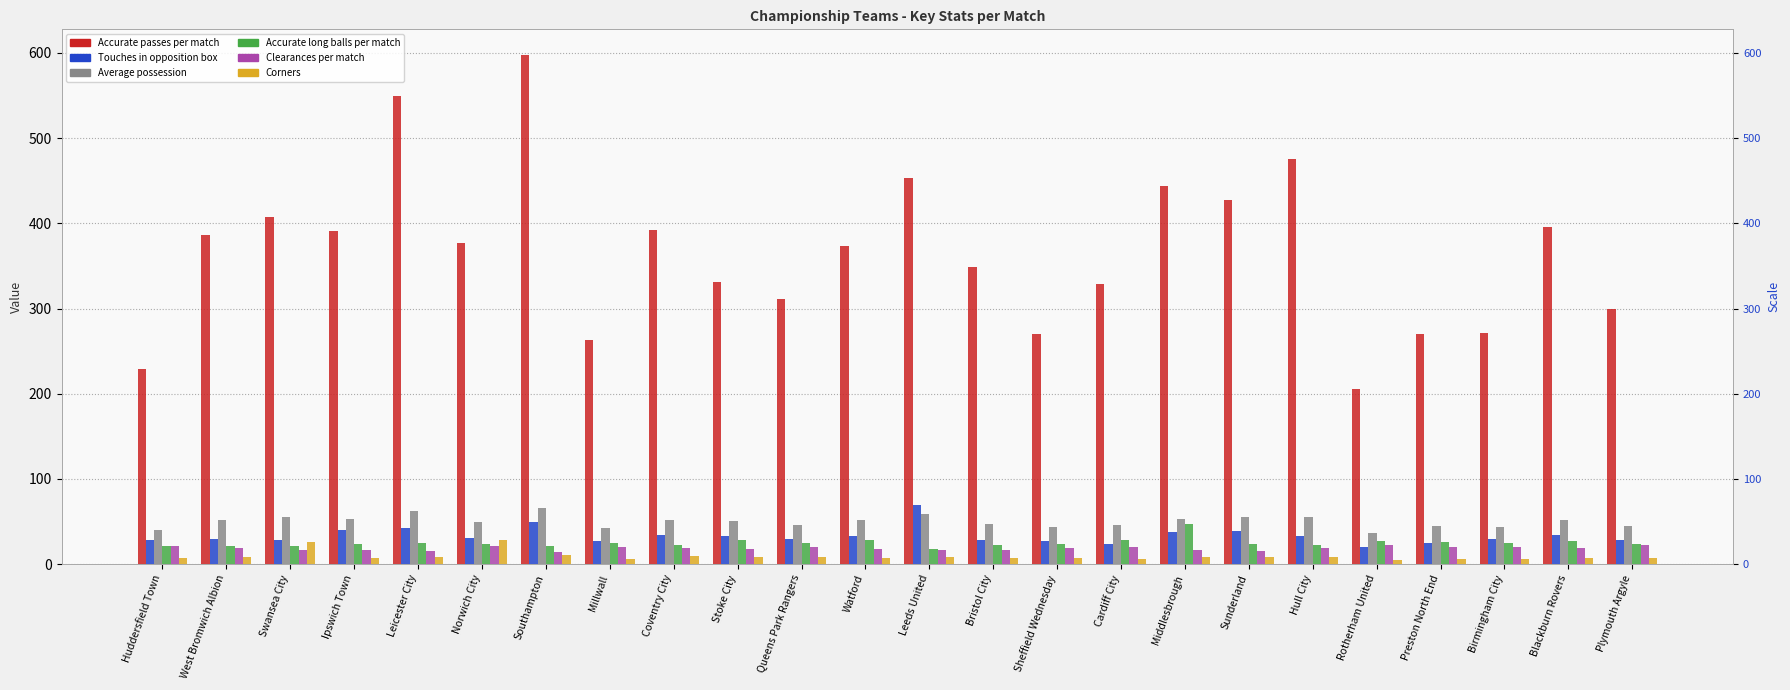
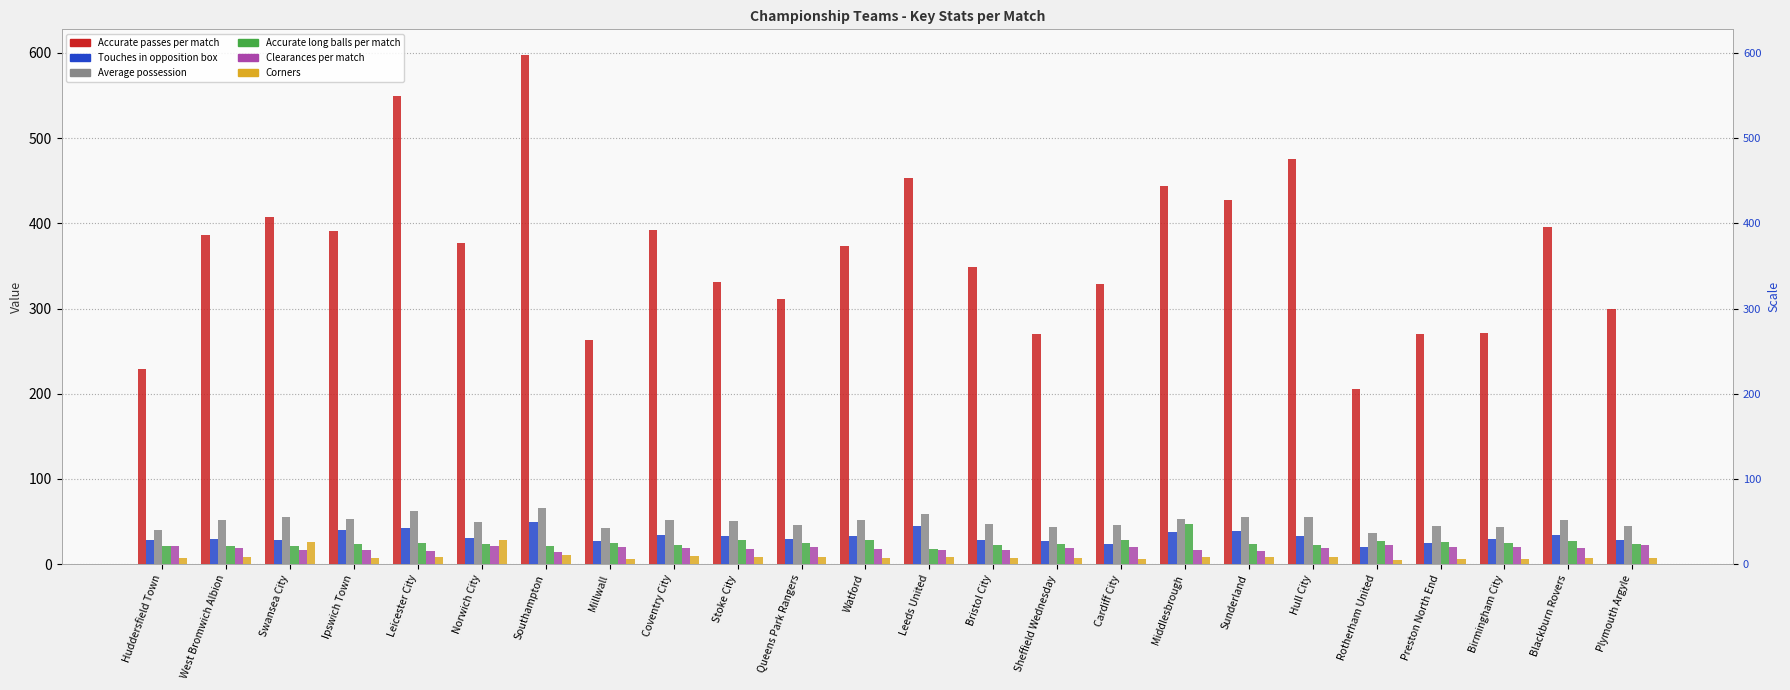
  {
    "Accurate passes per match": {
      "Huddersfield Town": 230,
      "West Bromwich Albion": 390,
      "Swansea City": 410,
      "Ipswich Town": 390,
      "Leicester City": 550,
      "Norwich City": 380,
      "Southampton": 600,
      "Millwall": 260,
      "Coventry City": 390,
      "Stoke City": 330,
      "Queens Park Rangers": 310,
      "Watford": 370,
      "Leeds United": 450,
      "Bristol City": 350,
      "Sheffield Wednesday": 270,
      "Cardiff City": 330,
      "Middlesbrough": 440,
      "Sunderland": 430,
      "Hull City": 480,
      "Rotherham United": 210,
      "Preston North End": 270,
      "Birmingham City": 270,
      "Blackburn Rovers": 400,
      "Plymouth Argyle": 300
    },
    "Touches in opposition box": {
      "Huddersfield Town": 30,
      "West Bromwich Albion": 30,
      "Swansea City": 30,
      "Ipswich Town": 40,
      "Leicester City": 40,
      "Norwich City": 30,
      "Southampton": 50,
      "Millwall": 30,
      "Coventry City": 30,
      "Stoke City": 30,
      "Queens Park Rangers": 30,
      "Watford": 30,
-     "Leeds United": 70,
+     "Leeds United": 50,
      "Bristol City": 30,
      "Sheffield Wednesday": 30,
      "Cardiff City": 20,
      "Middlesbrough": 40,
      "Sunderland": 40,
      "Hull City": 30,
      "Rotherham United": 20,
      "Preston North End": 20,
      "Birmingham City": 30,
      "Blackburn Rovers": 30,
      "Plymouth Argyle": 30
    },
    "Average possession": {
      "Huddersfield Town": 40,
      "West Bromwich Albion": 50,
      "Swansea City": 60,
      "Ipswich Town": 50,
      "Leicester City": 60,
      "Norwich City": 50,
      "Southampton": 70,
      "Millwall": 40,
      "Coventry City": 50,
      "Stoke City": 50,
      "Queens Park Rangers": 50,
      "Watford": 50,
      "Leeds United": 60,
      "Bristol City": 50,
      "Sheffield Wednesday": 40,
      "Cardiff City": 50,
      "Middlesbrough": 50,
      "Sunderland": 60,
      "Hull City": 60,
      "Rotherham United": 40,
      "Preston North End": 40,
      "Birmingham City": 40,
      "Blackburn Rovers": 50,
      "Plymouth Argyle": 50
    },
    "Accurate long balls per match": {
      "Huddersfield Town": 20,
      "West Bromwich Albion": 20,
      "Swansea City": 20,
      "Ipswich Town": 20,
      "Leicester City": 20,
      "Norwich City": 20,
      "Southampton": 20,
      "Millwall": 20,
      "Coventry City": 20,
      "Stoke City": 30,
      "Queens Park Rangers": 20,
      "Watford": 30,
      "Leeds United": 20,
      "Bristol City": 20,
      "Sheffield Wednesday": 20,
      "Cardiff City": 30,
      "Middlesbrough": 50,
      "Sunderland": 20,
      "Hull City": 20,
      "Rotherham United": 30,
      "Preston North End": 30,
      "Birmingham City": 20,
      "Blackburn Rovers": 30,
      "Plymouth Argyle": 20
    },
    "Clearances per match": {
      "Huddersfield Town": 20,
      "West Bromwich Albion": 20,
      "Swansea City": 20,
      "Ipswich Town": 20,
      "Leicester City": 20,
      "Norwich City": 20,
      "Southampton": 10,
      "Millwall": 20,
      "Coventry City": 20,
      "Stoke City": 20,
      "Queens Park Rangers": 20,
      "Watford": 20,
      "Leeds United": 20,
      "Bristol City": 20,
      "Sheffield Wednesday": 20,
      "Cardiff City": 20,
      "Middlesbrough": 20,
      "Sunderland": 20,
      "Hull City": 20,
      "Rotherham United": 20,
      "Preston North End": 20,
      "Birmingham City": 20,
      "Blackburn Rovers": 20,
      "Plymouth Argyle": 20
    },
    "Corners": {
      "Huddersfield Town": 10,
      "West Bromwich Albion": 10,
      "Swansea City": 30,
      "Ipswich Town": 10,
      "Leicester City": 10,
      "Norwich City": 30,
      "Southampton": 10,
      "Millwall": 10,
      "Coventry City": 10,
      "Stoke City": 10,
      "Queens Park Rangers": 10,
      "Watford": 10,
      "Leeds United": 10,
      "Bristol City": 10,
      "Sheffield Wednesday": 10,
      "Cardiff City": 10,
      "Middlesbrough": 10,
      "Sunderland": 10,
      "Hull City": 10,
      "Rotherham United": 0,
      "Preston North End": 10,
      "Birmingham City": 10,
      "Blackburn Rovers": 10,
      "Plymouth Argyle": 10
    }
  }
